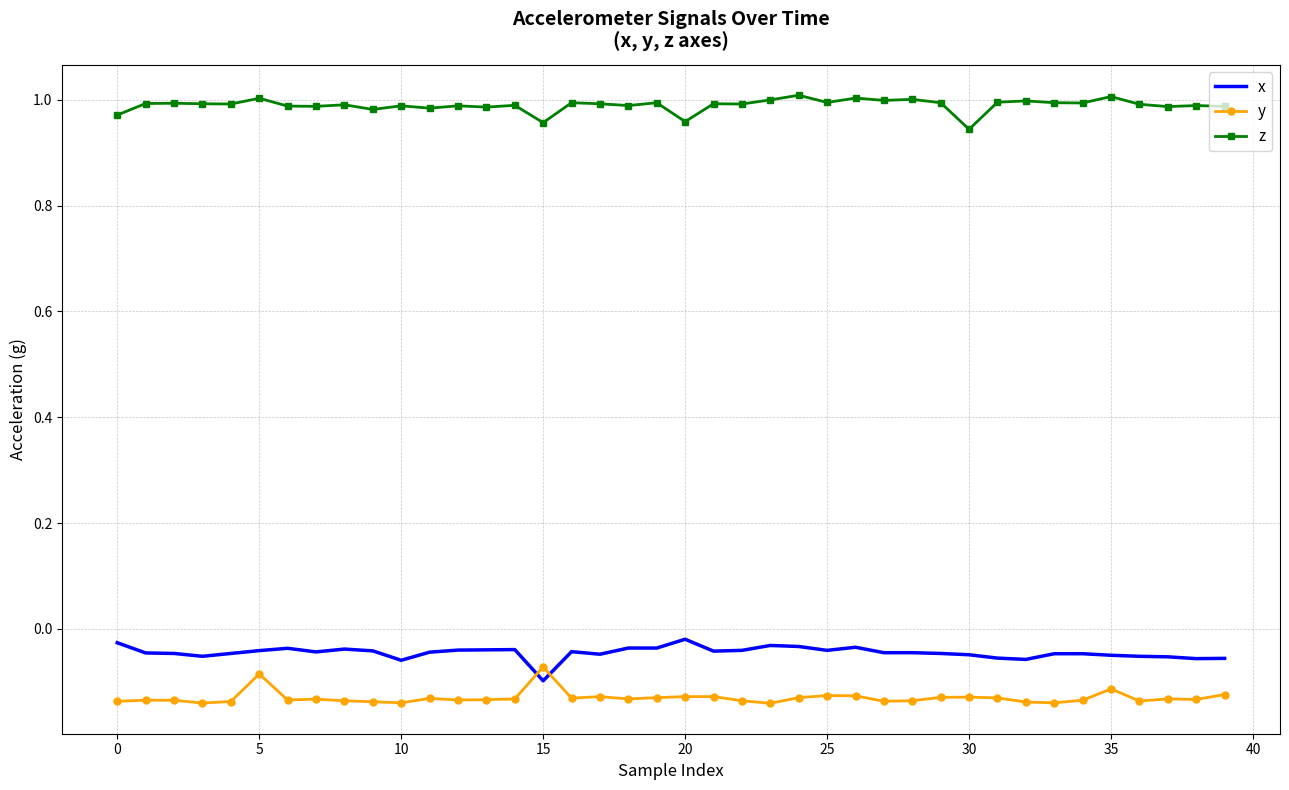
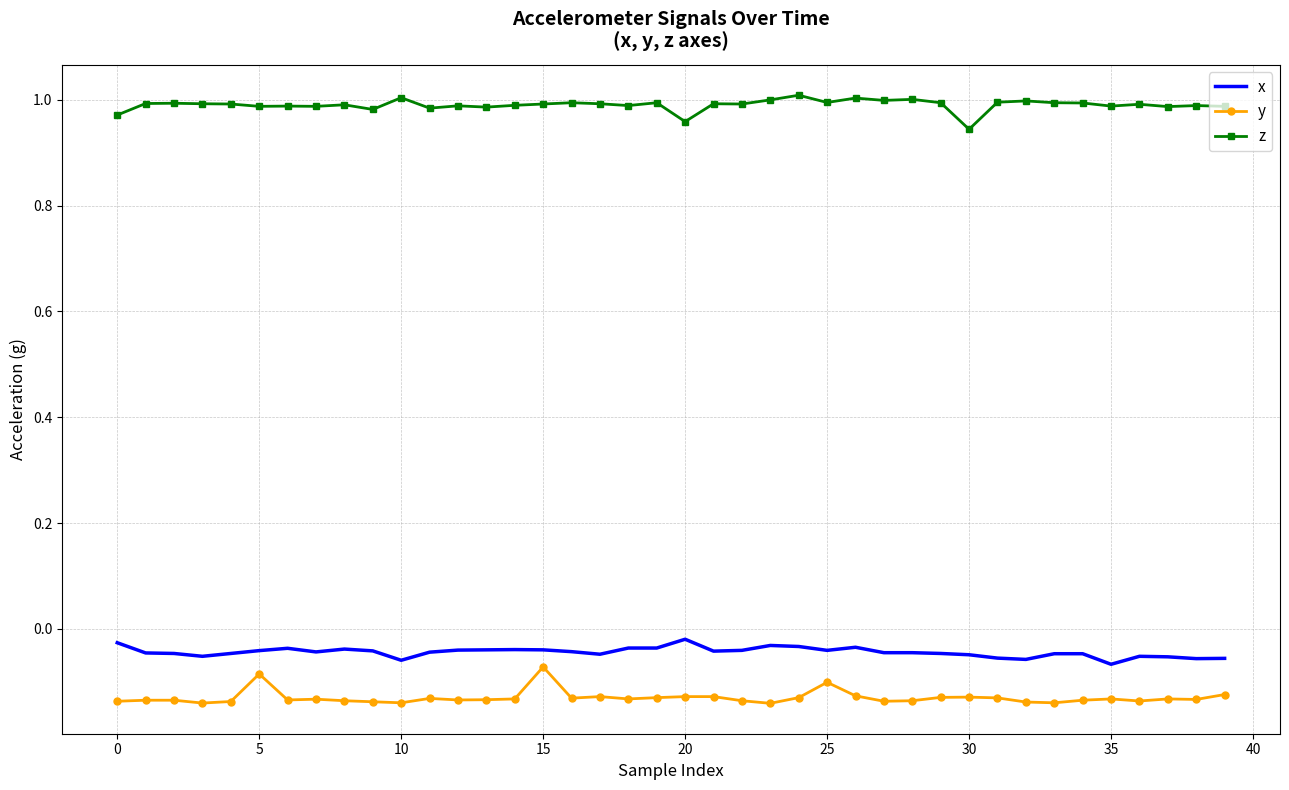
  {
    "x": {
      "0": -0.03,
      "5": -0.04,
      "10": -0.06,
-     "15": -0.10,
+     "15": -0.04,
      "20": -0.02,
      "25": -0.04,
      "30": -0.05,
-     "35": -0.05
+     "35": -0.07
    },
    "y": {
      "0": -0.14,
      "5": -0.09,
      "10": -0.14,
      "15": -0.07,
      "20": -0.13,
-     "25": -0.13,
+     "25": -0.10,
      "30": -0.13,
-     "35": -0.11
+     "35": -0.13
    },
    "z": {
      "0": 0.97,
-     "5": 1.00,
-     "10": 0.99,
-     "15": 0.96,
+     "5": 0.99,
+     "10": 1.00,
+     "15": 0.99,
      "20": 0.96,
      "25": 1.00,
      "30": 0.94,
-     "35": 1.01
+     "35": 0.99
    }
  }
